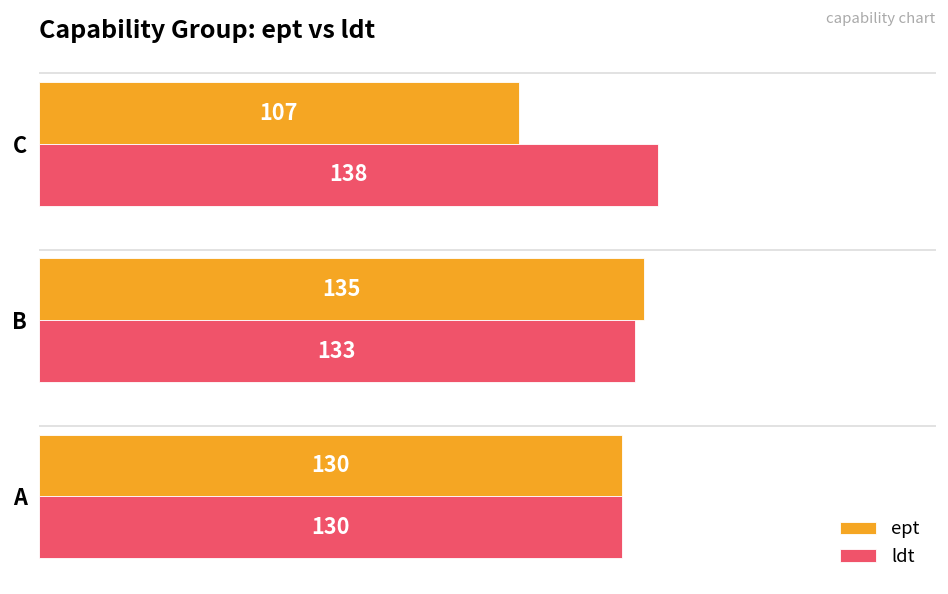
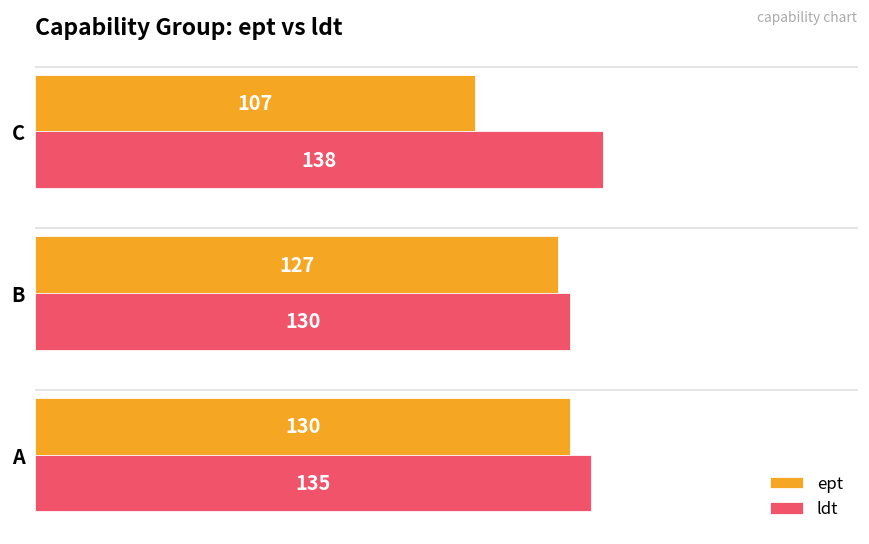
  {
    "ept": {
      "C": 107,
-     "B": 135,
+     "B": 127,
      "A": 130
    },
    "ldt": {
      "C": 138,
-     "B": 133,
-     "A": 130
+     "B": 130,
+     "A": 135
    }
  }
